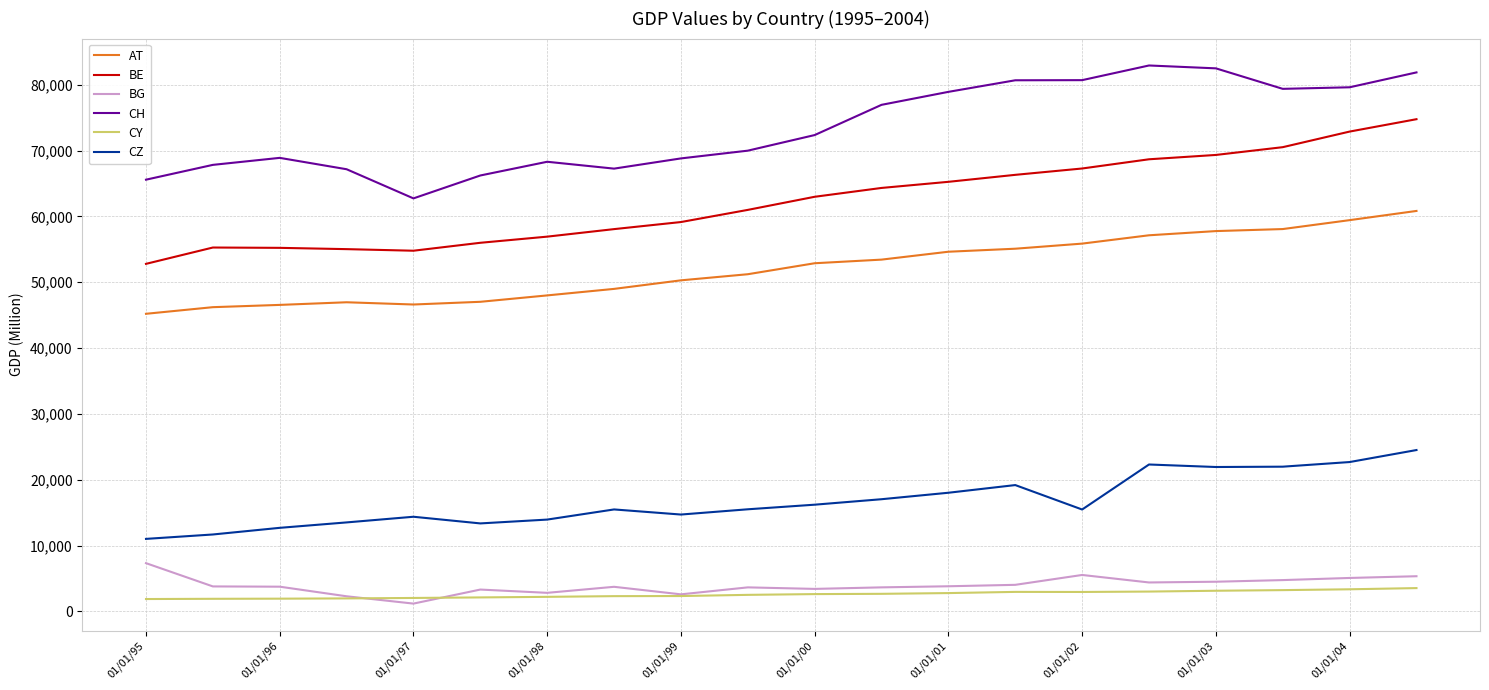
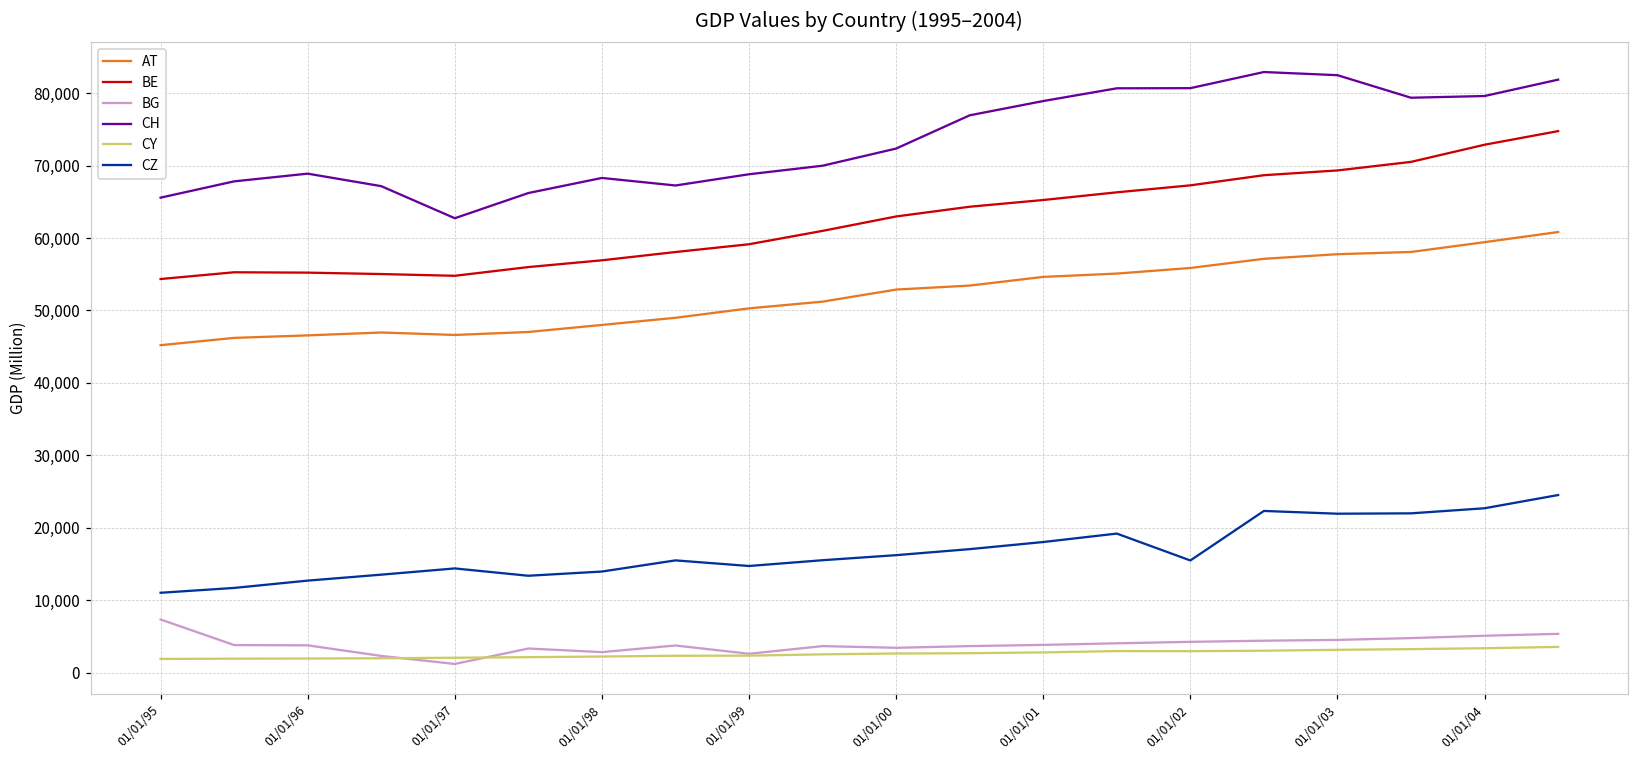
  {
    "AT": {
      "01/01/95": "45,000",
      "01/01/96": "47,000",
      "01/01/97": "47,000",
      "01/01/98": "48,000",
      "01/01/99": "50,000",
      "01/01/00": "53,000",
      "01/01/01": "55,000",
      "01/01/02": "56,000",
      "01/01/03": "58,000",
      "01/01/04": "59,000"
    },
    "BE": {
-     "01/01/95": "53,000",
+     "01/01/95": "54,000",
      "01/01/96": "55,000",
      "01/01/97": "55,000",
      "01/01/98": "57,000",
      "01/01/99": "59,000",
      "01/01/00": "63,000",
      "01/01/01": "65,000",
      "01/01/02": "67,000",
      "01/01/03": "69,000",
      "01/01/04": "73,000"
    },
    "BG": {
      "01/01/95": "7,000",
      "01/01/96": "4,000",
      "01/01/97": "1,000",
      "01/01/98": "3,000",
      "01/01/00": "3,000",
      "01/01/01": "4,000",
-     "01/01/02": "6,000",
+     "01/01/02": "4,000",
      "01/01/03": "5,000",
      "01/01/04": "5,000"
    },
    "CH": {
      "01/01/95": "66,000",
      "01/01/96": "69,000",
      "01/01/97": "63,000",
      "01/01/98": "68,000",
      "01/01/99": "69,000",
      "01/01/00": "72,000",
      "01/01/01": "79,000",
      "01/01/02": "81,000",
      "01/01/03": "82,000",
      "01/01/04": "80,000"
    },
    "CY": {
      "01/01/95": "2,000",
      "01/01/96": "2,000",
      "01/01/97": "2,000",
      "01/01/98": "2,000",
      "01/01/00": "3,000",
      "01/01/01": "3,000",
      "01/01/02": "3,000",
      "01/01/03": "3,000",
      "01/01/04": "3,000"
    },
    "CZ": {
      "01/01/95": "11,000",
      "01/01/96": "13,000",
      "01/01/97": "14,000",
      "01/01/98": "14,000",
      "01/01/99": "15,000",
      "01/01/00": "16,000",
      "01/01/01": "18,000",
      "01/01/02": "15,000",
      "01/01/03": "22,000",
      "01/01/04": "23,000"
    }
  }
